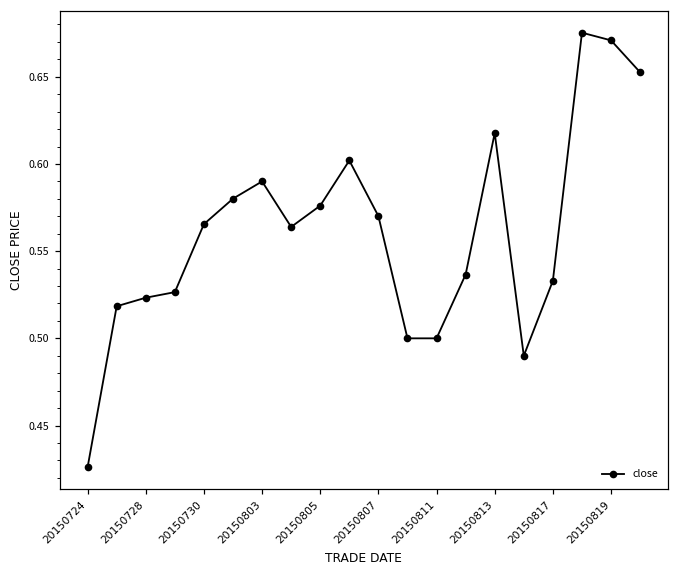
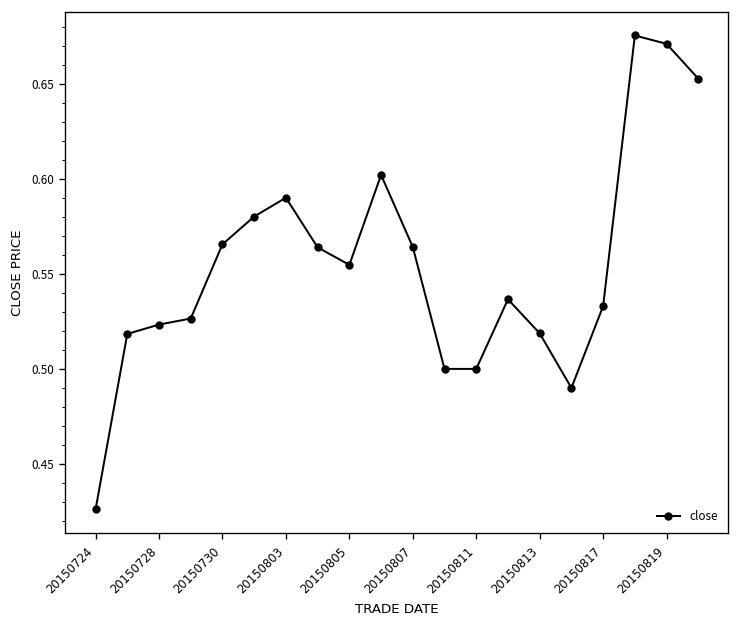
  {
    "20150724": 0.426,
    "20150728": 0.523,
    "20150730": 0.566,
    "20150803": 0.590,
-   "20150805": 0.576,
-   "20150807": 0.570,
+   "20150805": 0.555,
+   "20150807": 0.564,
    "20150811": 0.500,
-   "20150813": 0.618,
+   "20150813": 0.519,
    "20150817": 0.533,
    "20150819": 0.671
  }
